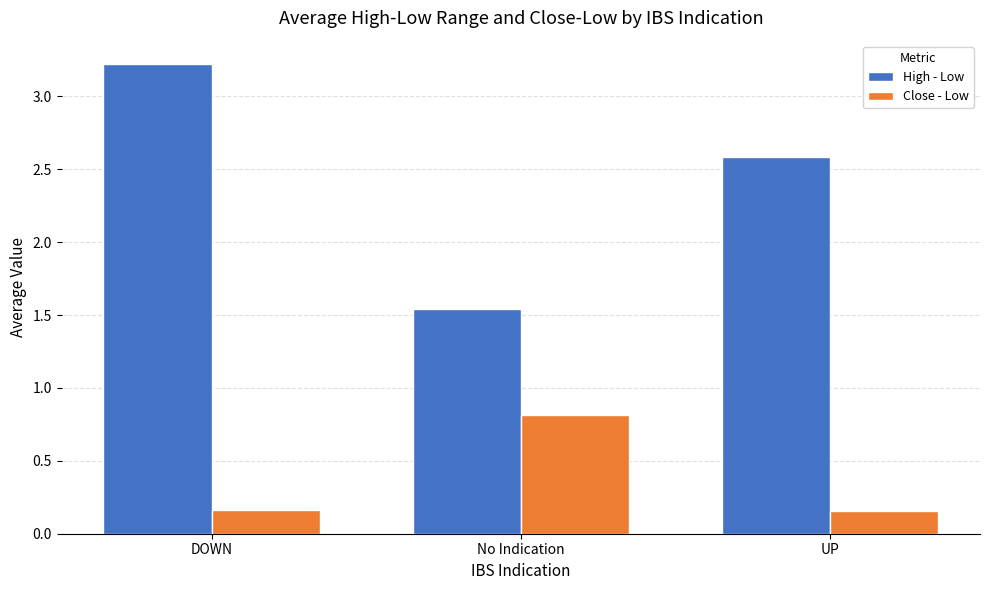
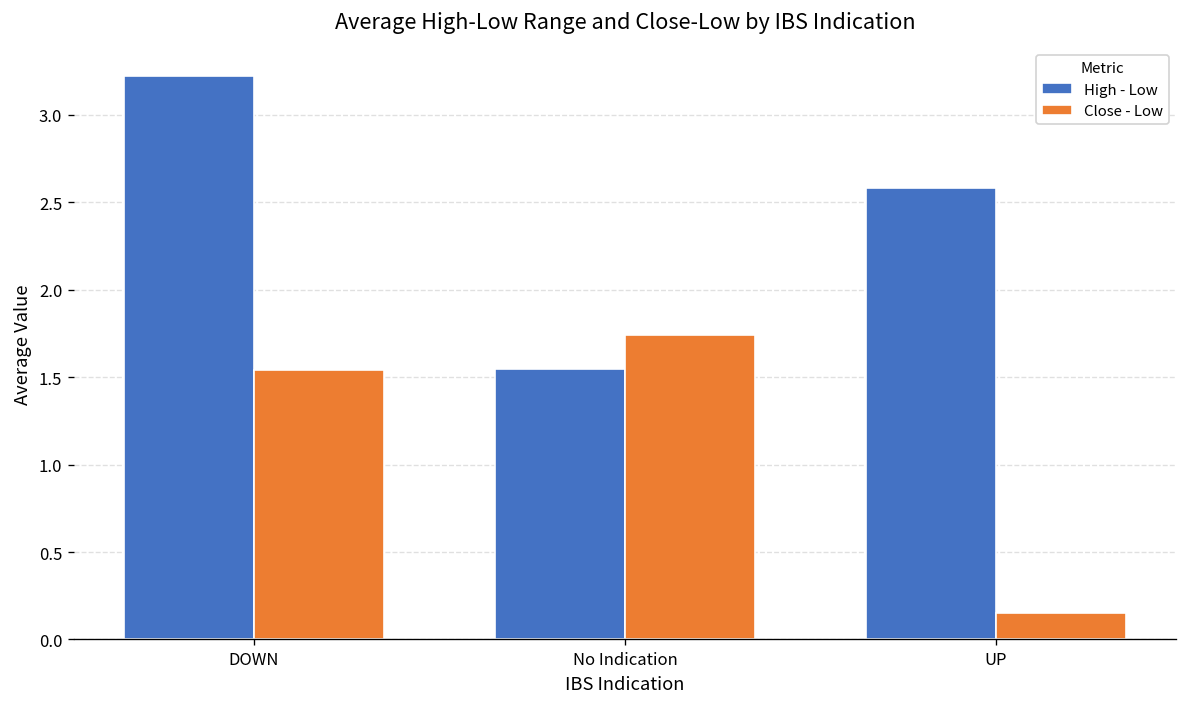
  {
    "High - Low": {
      "DOWN": 3.22,
      "No Indication": 1.54,
      "UP": 2.58
    },
    "Close - Low": {
-     "DOWN": 0.16,
-     "No Indication": 0.81,
+     "DOWN": 1.54,
+     "No Indication": 1.74,
      "UP": 0.15
    }
  }
